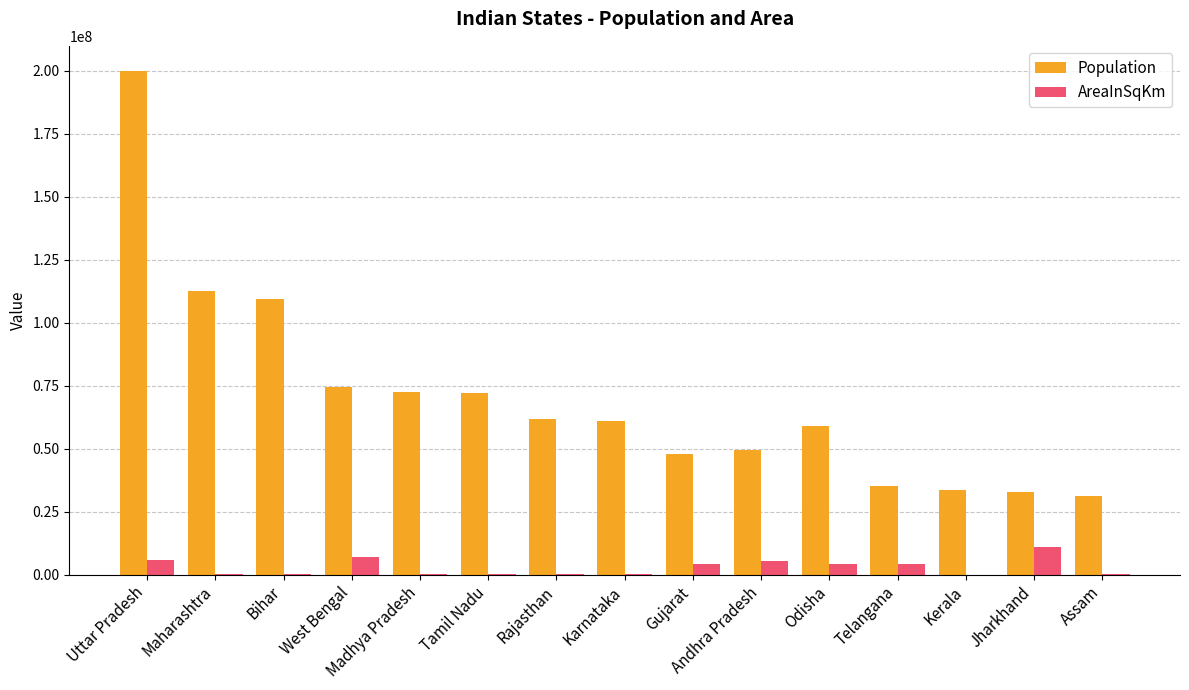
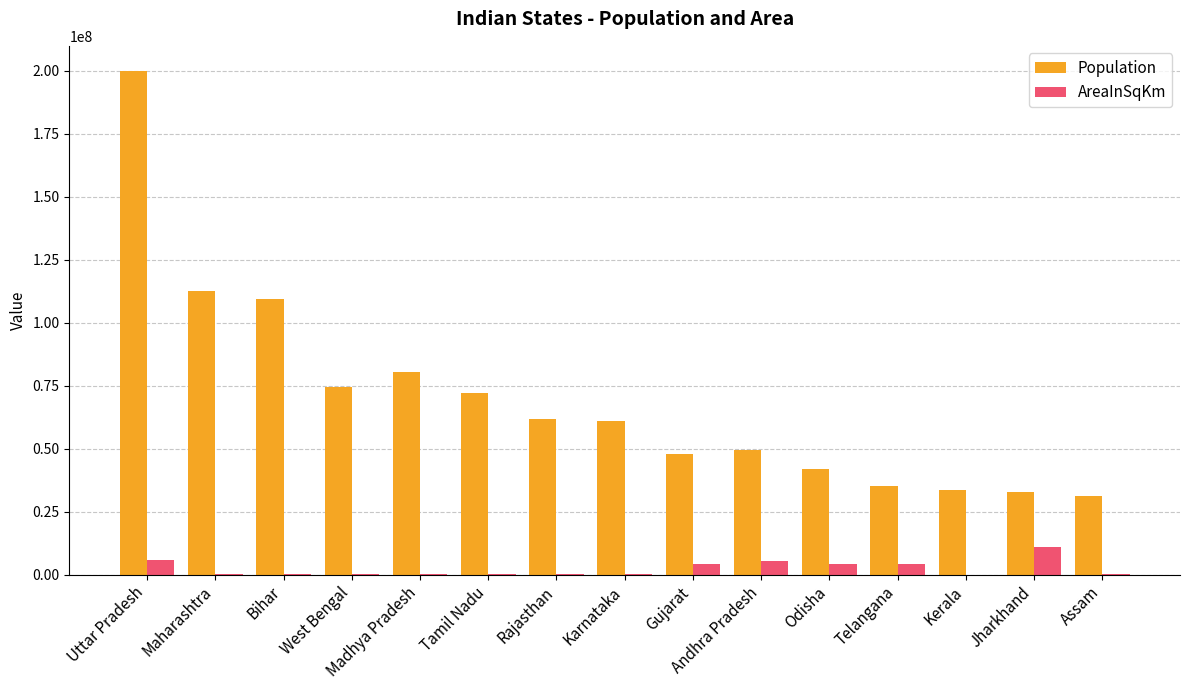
  {
    "Population": {
      "Uttar Pradesh": 200000000,
      "Maharashtra": 112000000,
      "Bihar": 109000000,
      "West Bengal": 74000000,
-     "Madhya Pradesh": 73000000,
+     "Madhya Pradesh": 80000000,
      "Tamil Nadu": 72000000,
      "Rajasthan": 62000000,
      "Karnataka": 61000000,
      "Gujarat": 48000000,
      "Andhra Pradesh": 49000000,
-     "Odisha": 59000000,
+     "Odisha": 42000000,
      "Telangana": 35000000,
      "Kerala": 33000000,
      "Jharkhand": 33000000,
      "Assam": 31000000
    },
    "AreaInSqKm": {
      "Uttar Pradesh": 6000000,
-     "West Bengal": 7000000,
+     "West Bengal": 0,
      "Gujarat": 4000000,
      "Andhra Pradesh": 5000000,
      "Odisha": 4000000,
      "Telangana": 4000000,
      "Jharkhand": 11000000
    }
  }
